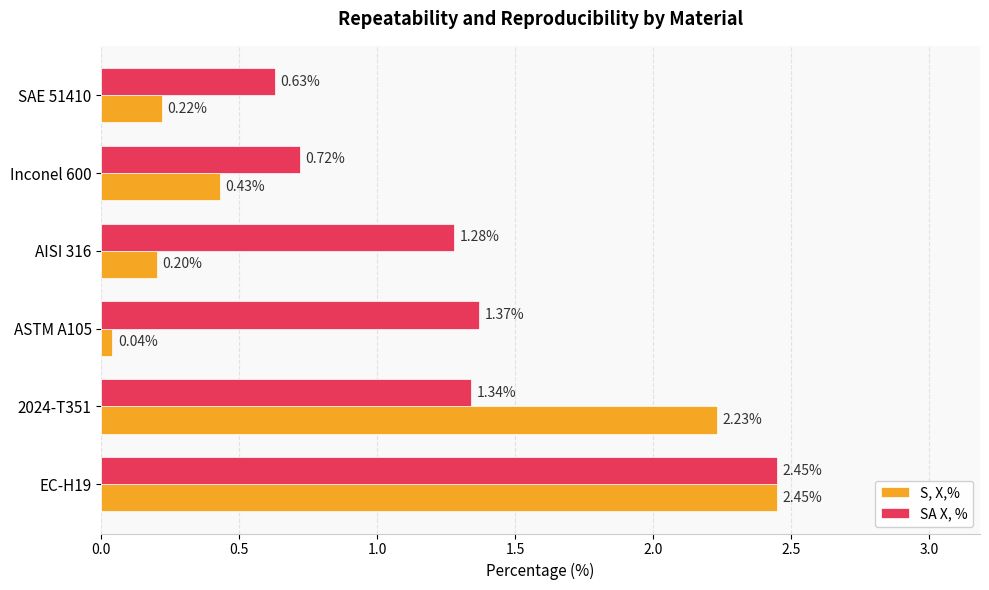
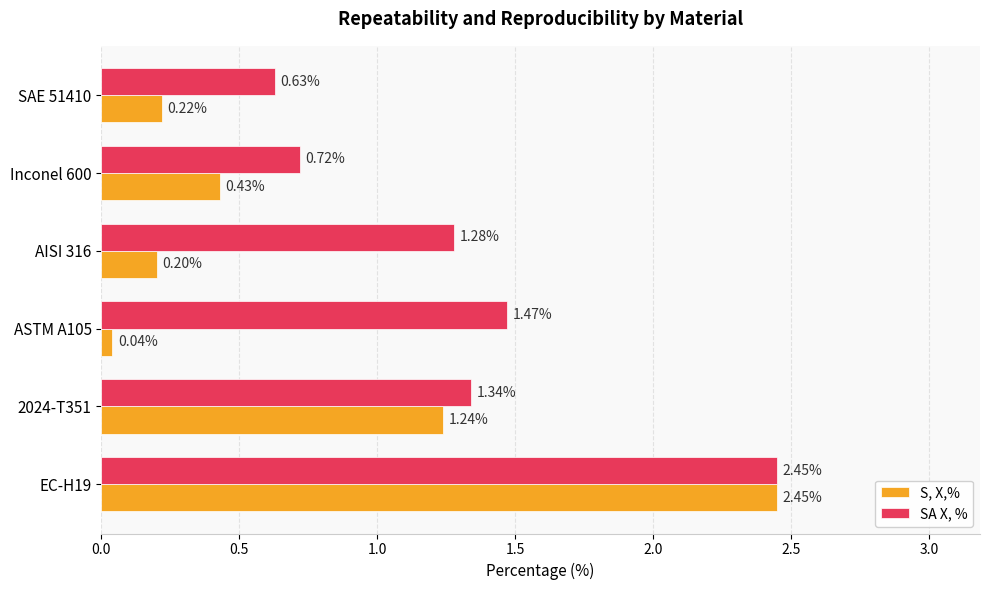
  {
    "S, X,%": {
      "SAE 51410": "0.22%",
      "Inconel 600": "0.43%",
      "AISI 316": "0.20%",
      "ASTM A105": "0.04%",
-     "2024-T351": "2.23%",
+     "2024-T351": "1.24%",
      "EC-H19": "2.45%"
    },
    "SA X, %": {
      "SAE 51410": "0.63%",
      "Inconel 600": "0.72%",
      "AISI 316": "1.28%",
-     "ASTM A105": "1.37%",
+     "ASTM A105": "1.47%",
      "2024-T351": "1.34%",
      "EC-H19": "2.45%"
    }
  }
